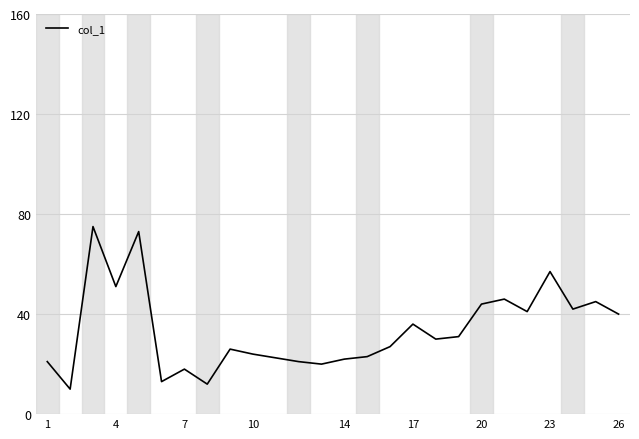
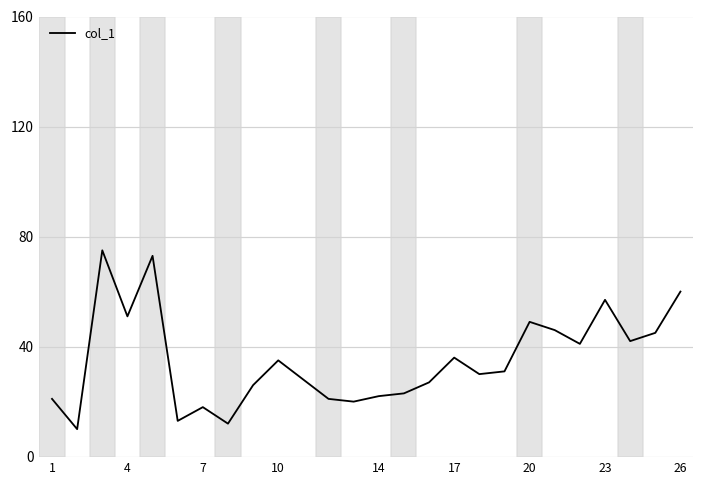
  {
    "1": 21,
    "4": 51,
    "7": 18,
-   "10": 24,
+   "10": 35,
    "14": 22,
    "17": 36,
-   "20": 44,
+   "20": 49,
    "23": 57,
-   "26": 40
+   "26": 60
  }
